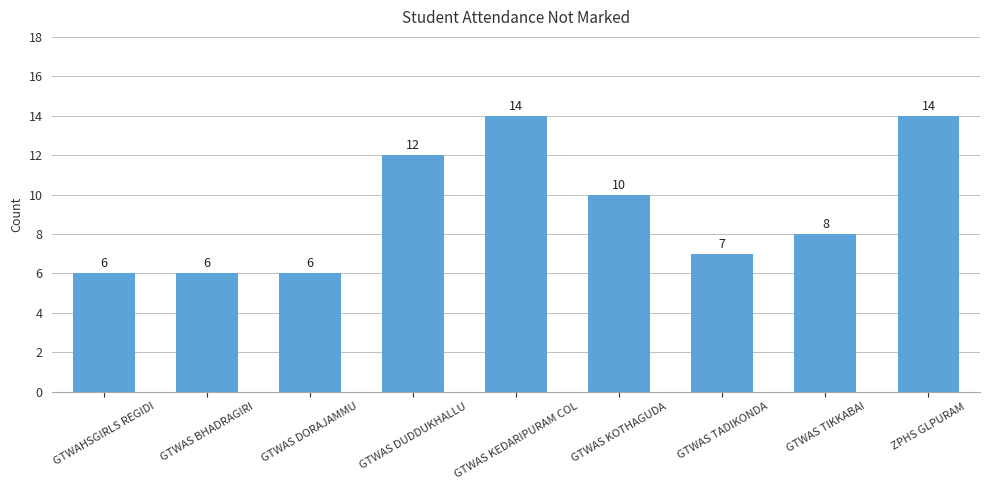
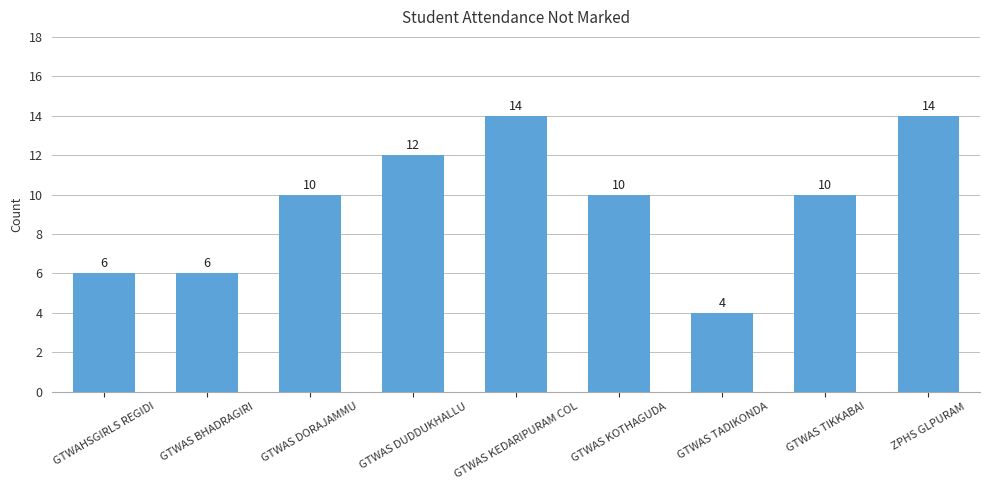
  {
    "GTWAHSGIRLS REGIDI": 6,
    "GTWAS BHADRAGIRI": 6,
-   "GTWAS DORAJAMMU": 6,
+   "GTWAS DORAJAMMU": 10,
    "GTWAS DUDDUKHALLU": 12,
    "GTWAS KEDARIPURAM COL": 14,
    "GTWAS KOTHAGUDA": 10,
-   "GTWAS TADIKONDA": 7,
-   "GTWAS TIKKABAI": 8,
+   "GTWAS TADIKONDA": 4,
+   "GTWAS TIKKABAI": 10,
    "ZPHS GLPURAM": 14
  }
